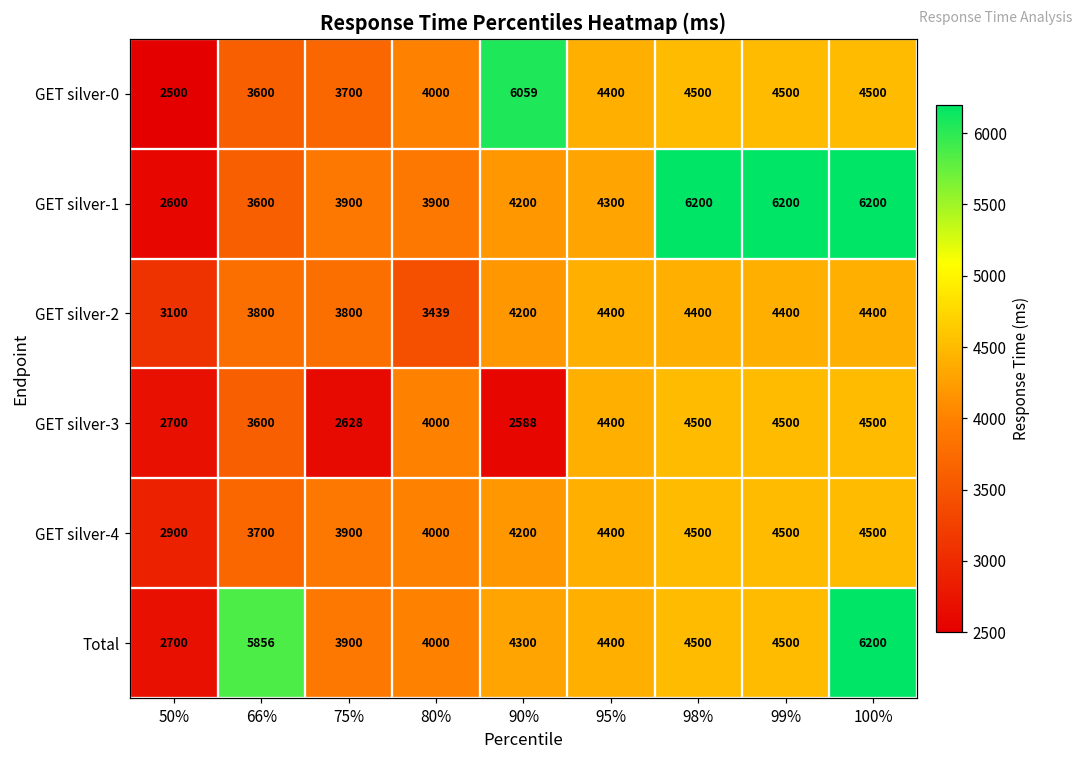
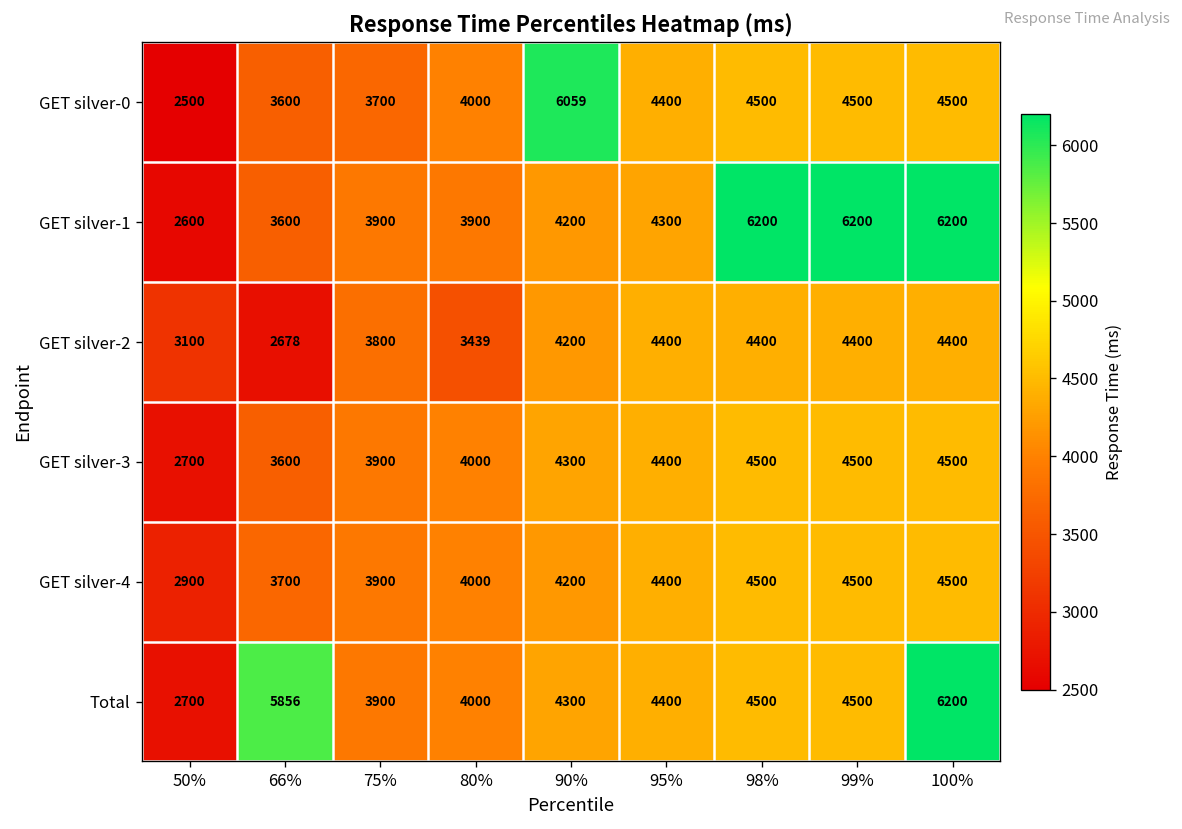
  {
    "GET silver-0": {
      "50%": 2500,
      "66%": 3600,
      "75%": 3700,
      "80%": 4000,
      "90%": 6059,
      "95%": 4400,
      "98%": 4500,
      "99%": 4500,
      "100%": 4500
    },
    "GET silver-1": {
      "50%": 2600,
      "66%": 3600,
      "75%": 3900,
      "80%": 3900,
      "90%": 4200,
      "95%": 4300,
      "98%": 6200,
      "99%": 6200,
      "100%": 6200
    },
    "GET silver-2": {
      "50%": 3100,
-     "66%": 3800,
+     "66%": 2678,
      "75%": 3800,
      "80%": 3439,
      "90%": 4200,
      "95%": 4400,
      "98%": 4400,
      "99%": 4400,
      "100%": 4400
    },
    "GET silver-3": {
      "50%": 2700,
      "66%": 3600,
-     "75%": 2628,
+     "75%": 3900,
      "80%": 4000,
-     "90%": 2588,
+     "90%": 4300,
      "95%": 4400,
      "98%": 4500,
      "99%": 4500,
      "100%": 4500
    },
    "GET silver-4": {
      "50%": 2900,
      "66%": 3700,
      "75%": 3900,
      "80%": 4000,
      "90%": 4200,
      "95%": 4400,
      "98%": 4500,
      "99%": 4500,
      "100%": 4500
    },
    "Total": {
      "50%": 2700,
      "66%": 5856,
      "75%": 3900,
      "80%": 4000,
      "90%": 4300,
      "95%": 4400,
      "98%": 4500,
      "99%": 4500,
      "100%": 6200
    }
  }
